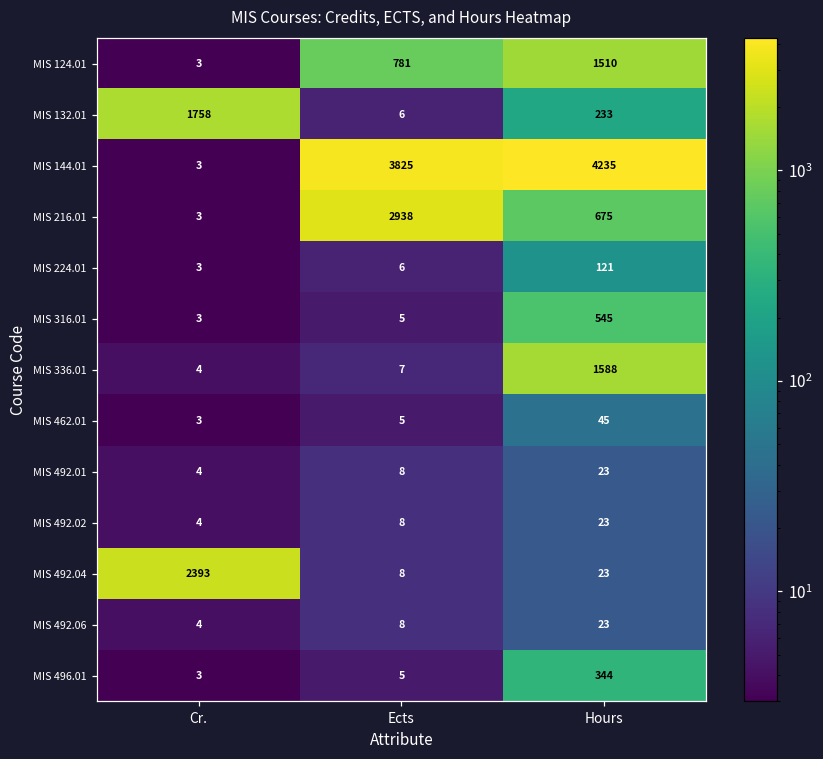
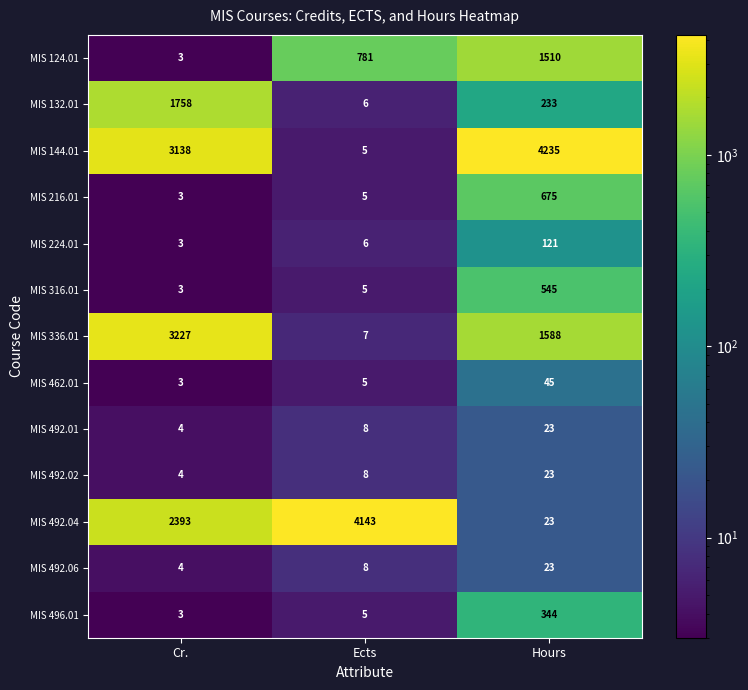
  {
    "MIS 124.01": {
      "Cr.": 3,
      "Ects": 781,
      "Hours": 1510
    },
    "MIS 132.01": {
      "Cr.": 1758,
      "Ects": 6,
      "Hours": 233
    },
    "MIS 144.01": {
-     "Cr.": 3,
-     "Ects": 3825,
+     "Cr.": 3138,
+     "Ects": 5,
      "Hours": 4235
    },
    "MIS 216.01": {
      "Cr.": 3,
-     "Ects": 2938,
+     "Ects": 5,
      "Hours": 675
    },
    "MIS 224.01": {
      "Cr.": 3,
      "Ects": 6,
      "Hours": 121
    },
    "MIS 316.01": {
      "Cr.": 3,
      "Ects": 5,
      "Hours": 545
    },
    "MIS 336.01": {
-     "Cr.": 4,
+     "Cr.": 3227,
      "Ects": 7,
      "Hours": 1588
    },
    "MIS 462.01": {
      "Cr.": 3,
      "Ects": 5,
      "Hours": 45
    },
    "MIS 492.01": {
      "Cr.": 4,
      "Ects": 8,
      "Hours": 23
    },
    "MIS 492.02": {
      "Cr.": 4,
      "Ects": 8,
      "Hours": 23
    },
    "MIS 492.04": {
      "Cr.": 2393,
-     "Ects": 8,
+     "Ects": 4143,
      "Hours": 23
    },
    "MIS 492.06": {
      "Cr.": 4,
      "Ects": 8,
      "Hours": 23
    },
    "MIS 496.01": {
      "Cr.": 3,
      "Ects": 5,
      "Hours": 344
    }
  }
